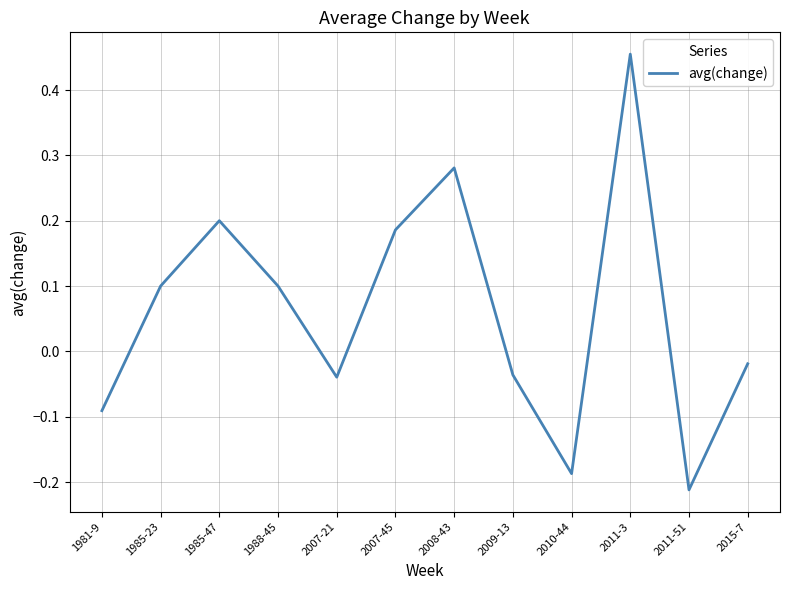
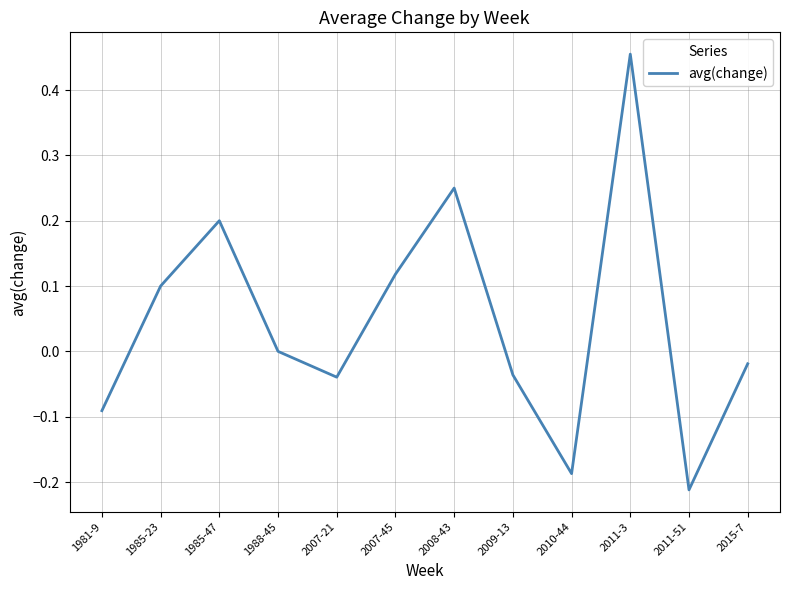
  {
    "1981-9": -0.09,
    "1985-23": 0.10,
    "1985-47": 0.20,
-   "1988-45": 0.1,
+   "1988-45": 0.0,
    "2007-21": -0.04,
-   "2007-45": 0.19,
-   "2008-43": 0.28,
+   "2007-45": 0.12,
+   "2008-43": 0.25,
    "2009-13": -0.04,
    "2010-44": -0.19,
    "2011-3": 0.46,
    "2011-51": -0.21,
    "2015-7": -0.02
  }
